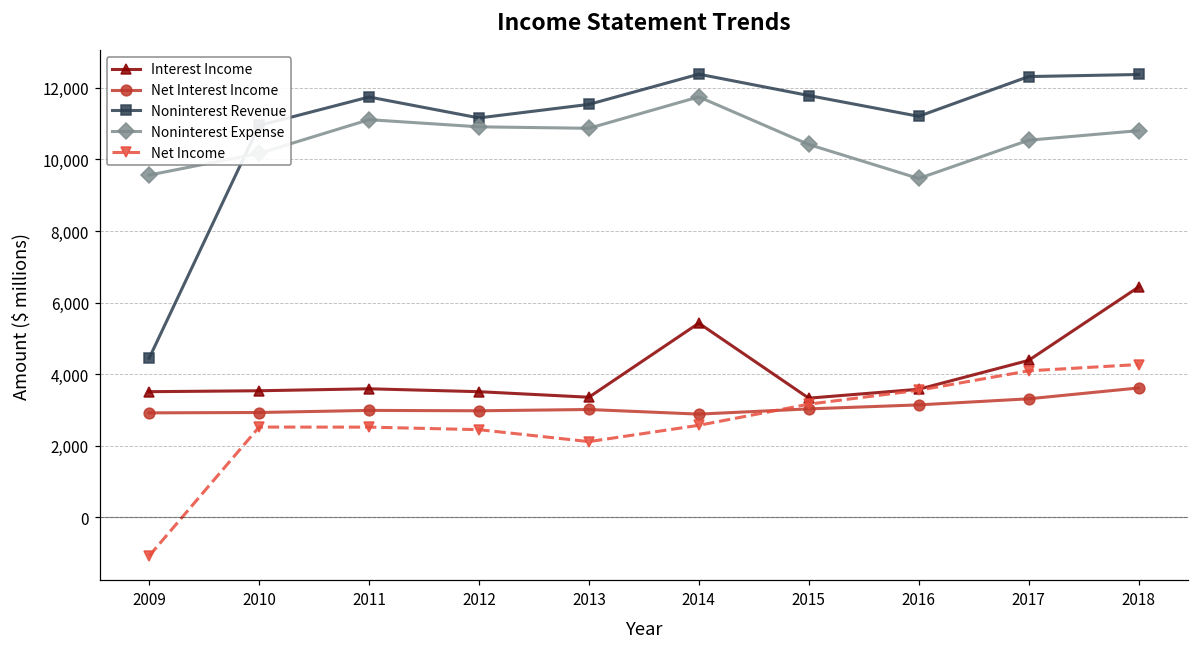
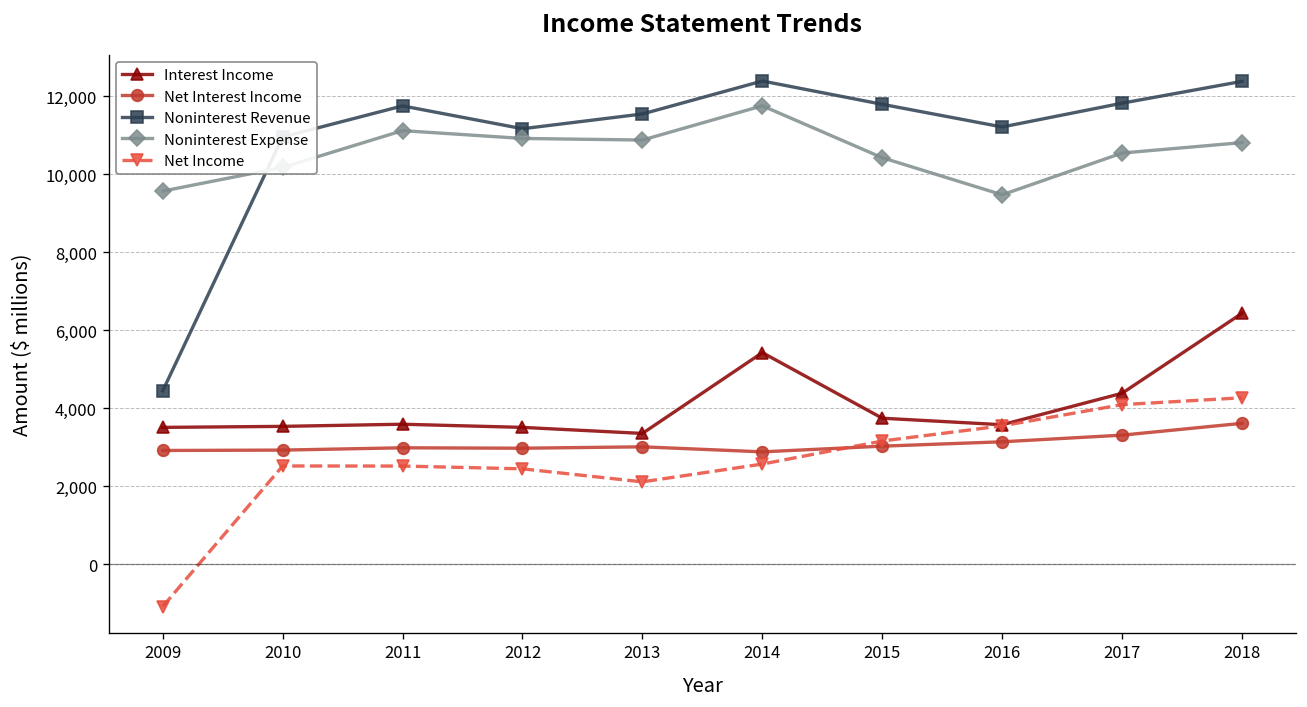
  {
    "Interest Income": {
      "2009": "3,500",
      "2010": "3,500",
      "2011": "3,600",
      "2012": "3,500",
      "2013": "3,400",
      "2014": "5,400",
-     "2015": "3,300",
+     "2015": "3,700",
      "2017": "4,400",
      "2018": "6,400"
    },
    "Noninterest Revenue": {
      "2009": "4,400",
      "2011": "11,700",
      "2012": "11,200",
      "2013": "11,500",
      "2014": "12,400",
      "2015": "11,800",
      "2016": "11,200",
-     "2017": "12,300",
+     "2017": "11,800",
      "2018": "12,400"
    },
    "Noninterest Expense": {
      "2009": "9,600",
      "2011": "11,100",
      "2012": "10,900",
      "2013": "10,900",
      "2014": "11,700",
      "2015": "10,400",
      "2016": "9,500",
      "2017": "10,500",
      "2018": "10,800"
    }
  }
